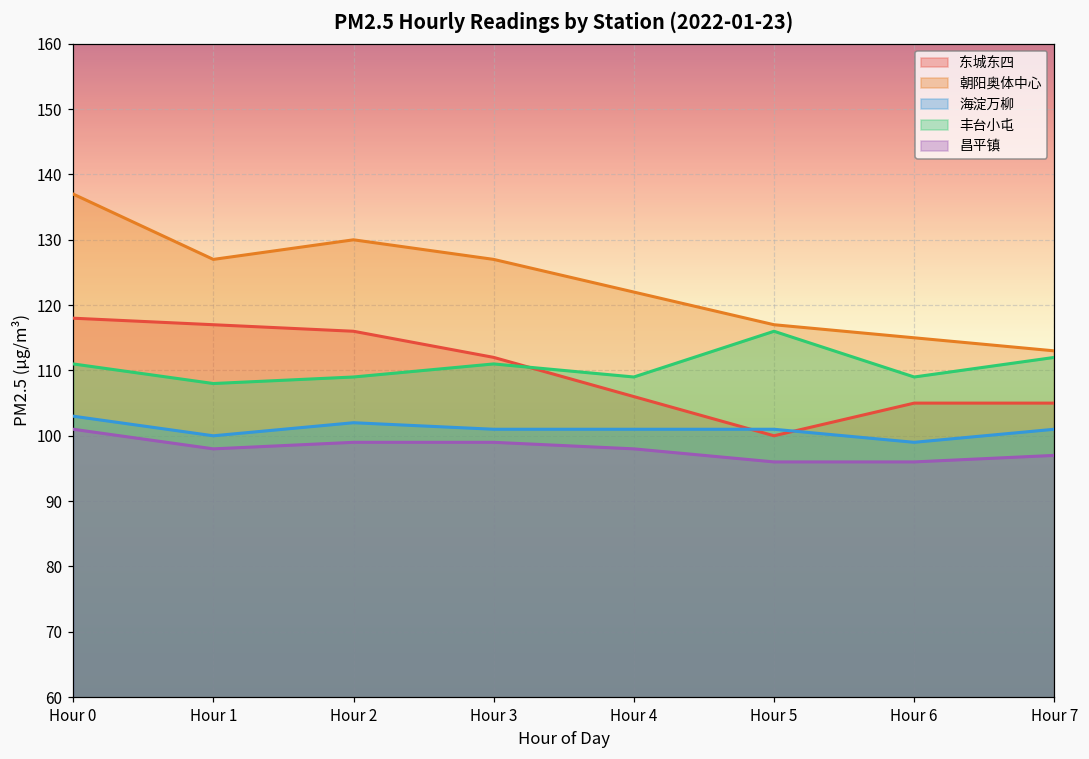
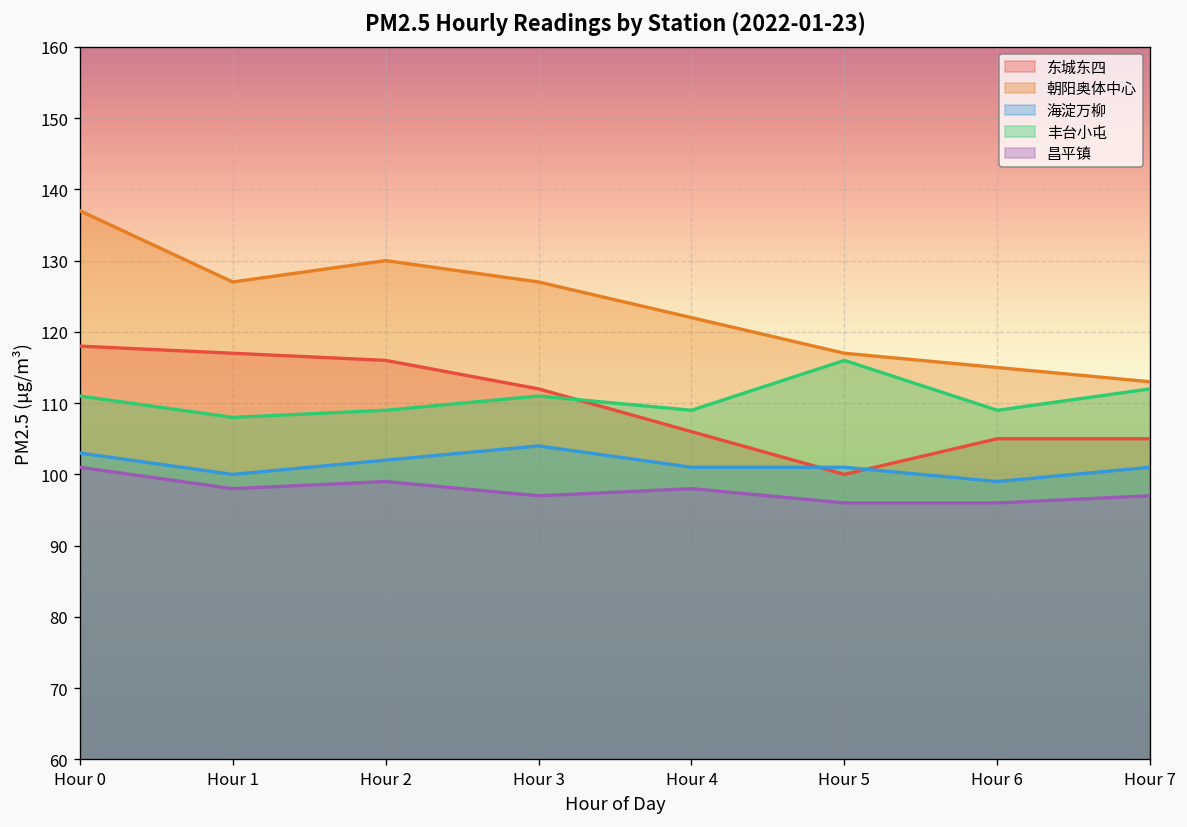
  {
    "海淀万柳": {
      "Hour 0": 103,
      "Hour 1": 100,
      "Hour 2": 102,
-     "Hour 3": 101,
+     "Hour 3": 104,
      "Hour 4": 101,
      "Hour 5": 101,
      "Hour 6": 99,
      "Hour 7": 101
    },
    "丰台小屯": {
      "Hour 0": 111,
      "Hour 1": 108,
      "Hour 2": 109,
      "Hour 3": 111,
      "Hour 4": 109,
      "Hour 5": 116,
      "Hour 6": 109,
      "Hour 7": 112
    },
    "昌平镇": {
      "Hour 0": 101,
      "Hour 1": 98,
      "Hour 2": 99,
-     "Hour 3": 99,
+     "Hour 3": 97,
      "Hour 4": 98,
      "Hour 5": 96,
      "Hour 6": 96,
      "Hour 7": 97
    }
  }
